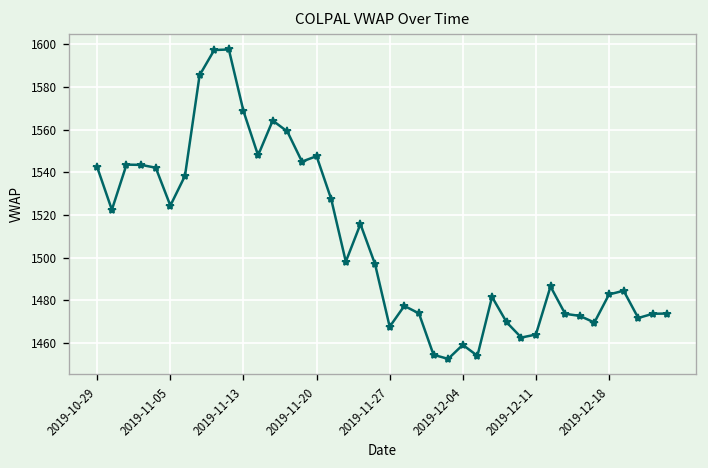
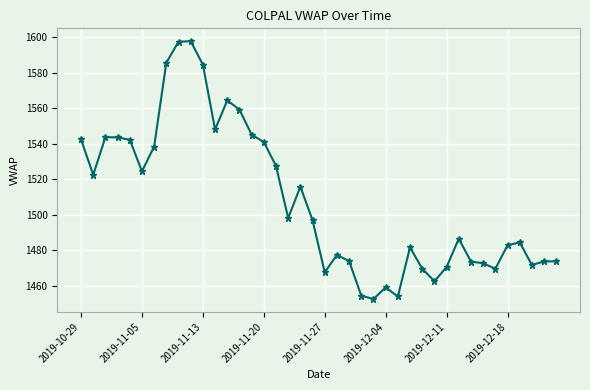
  {
    "2019-10-29": 1542,
    "2019-11-05": 1524,
-   "2019-11-13": 1569,
-   "2019-11-20": 1548,
+   "2019-11-13": 1584,
+   "2019-11-20": 1541,
    "2019-11-27": 1468,
    "2019-12-04": 1459,
-   "2019-12-11": 1464,
+   "2019-12-11": 1471,
    "2019-12-18": 1483
  }
